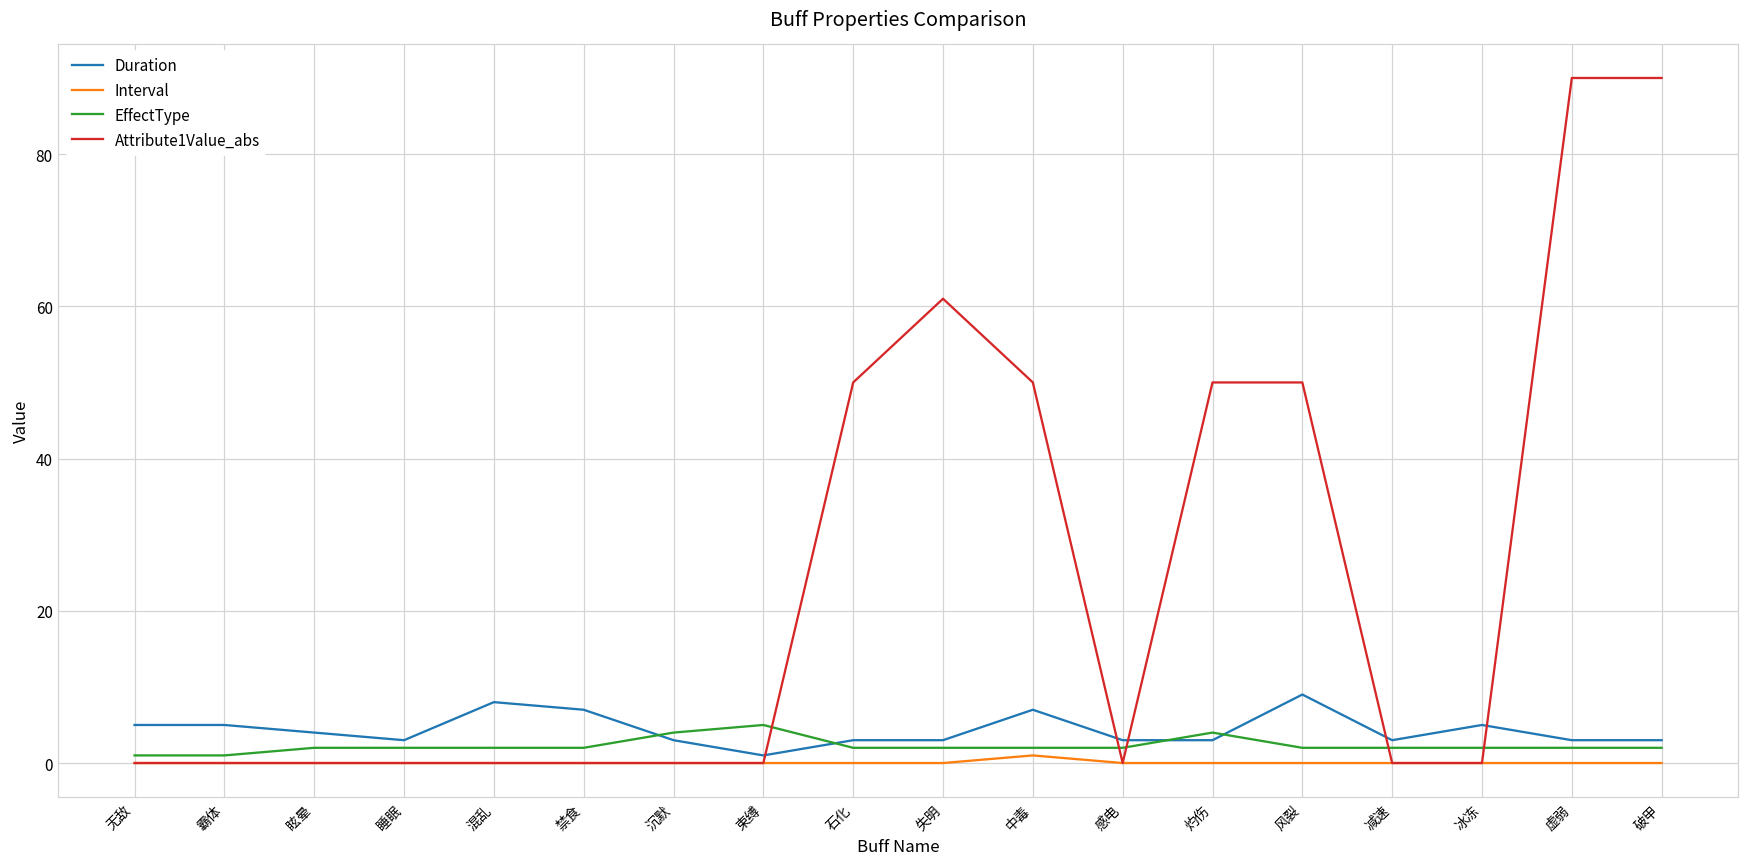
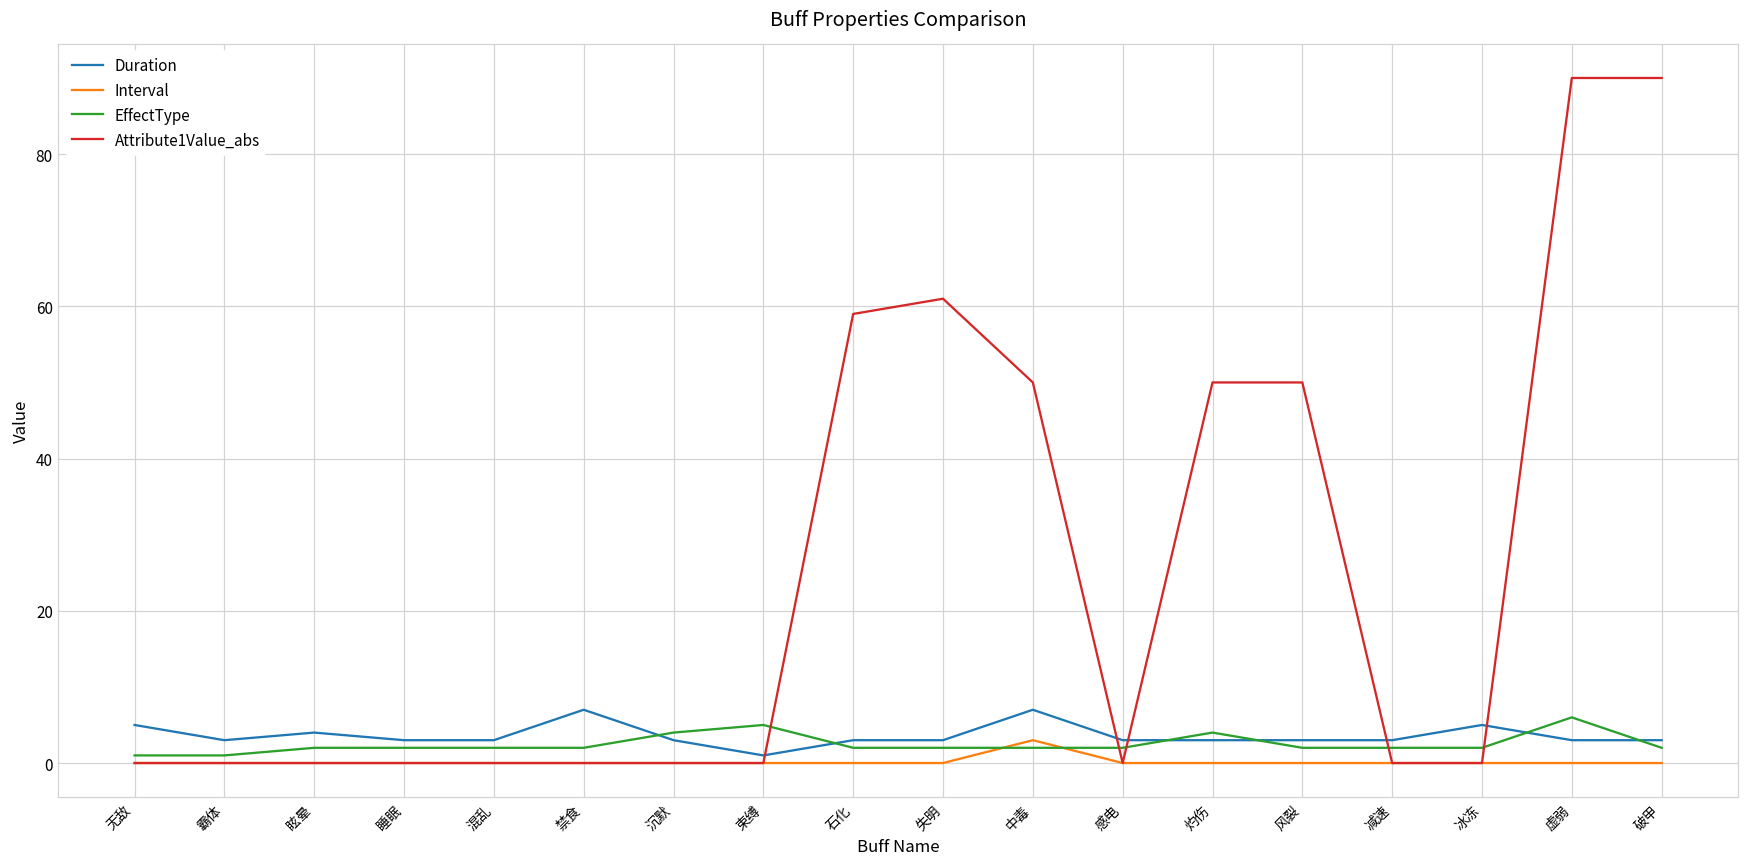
  {
    "Duration": {
      "无敌": 5,
-     "霸体": 5,
+     "霸体": 3,
      "眩晕": 4,
      "睡眠": 3,
-     "混乱": 8,
+     "混乱": 3,
      "禁食": 7,
      "沉默": 3,
      "束缚": 1,
      "石化": 3,
      "失明": 3,
      "中毒": 7,
      "感电": 3,
      "灼伤": 3,
-     "风裂": 9,
+     "风裂": 3,
      "减速": 3,
      "冰冻": 5,
      "虚弱": 3,
      "破甲": 3
    },
    "Interval": {
      "石化": 0,
      "失明": 0,
-     "中毒": 1,
+     "中毒": 3,
      "灼伤": 0,
      "风裂": 0,
      "虚弱": 0,
      "破甲": 0
    },
    "EffectType": {
      "无敌": 1,
      "霸体": 1,
      "眩晕": 2,
      "睡眠": 2,
      "混乱": 2,
      "禁食": 2,
      "沉默": 4,
      "束缚": 5,
      "石化": 2,
      "失明": 2,
      "中毒": 2,
      "感电": 2,
      "灼伤": 4,
      "风裂": 2,
      "减速": 2,
      "冰冻": 2,
-     "虚弱": 2,
+     "虚弱": 6,
      "破甲": 2
    },
    "Attribute1Value_abs": {
-     "石化": 50,
+     "石化": 59,
      "失明": 61,
      "中毒": 50,
      "灼伤": 50,
      "风裂": 50,
      "虚弱": 90,
      "破甲": 90
    }
  }
